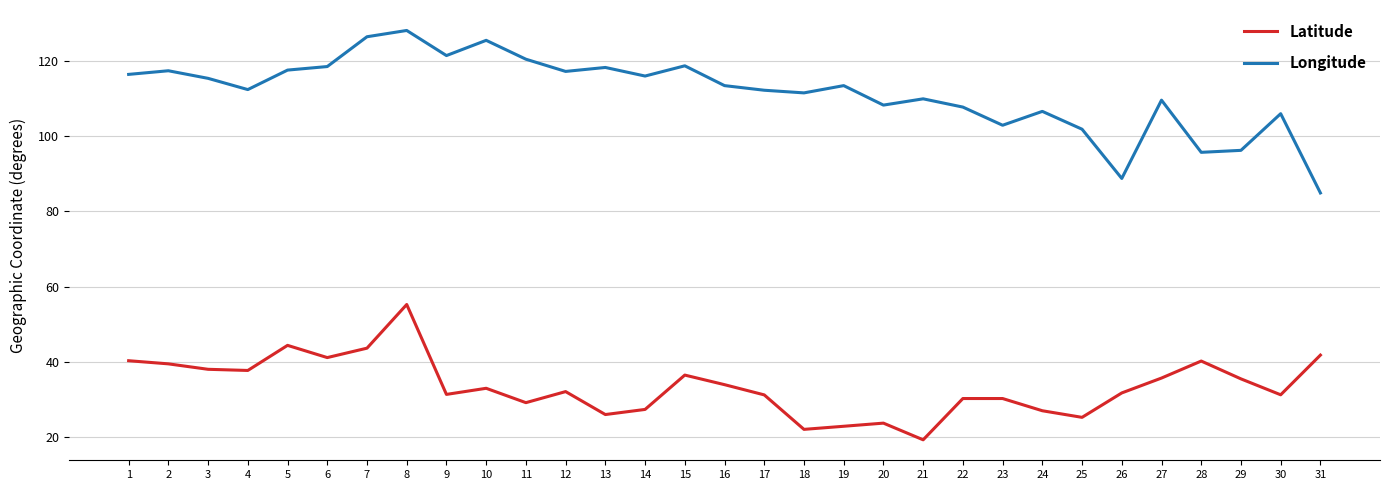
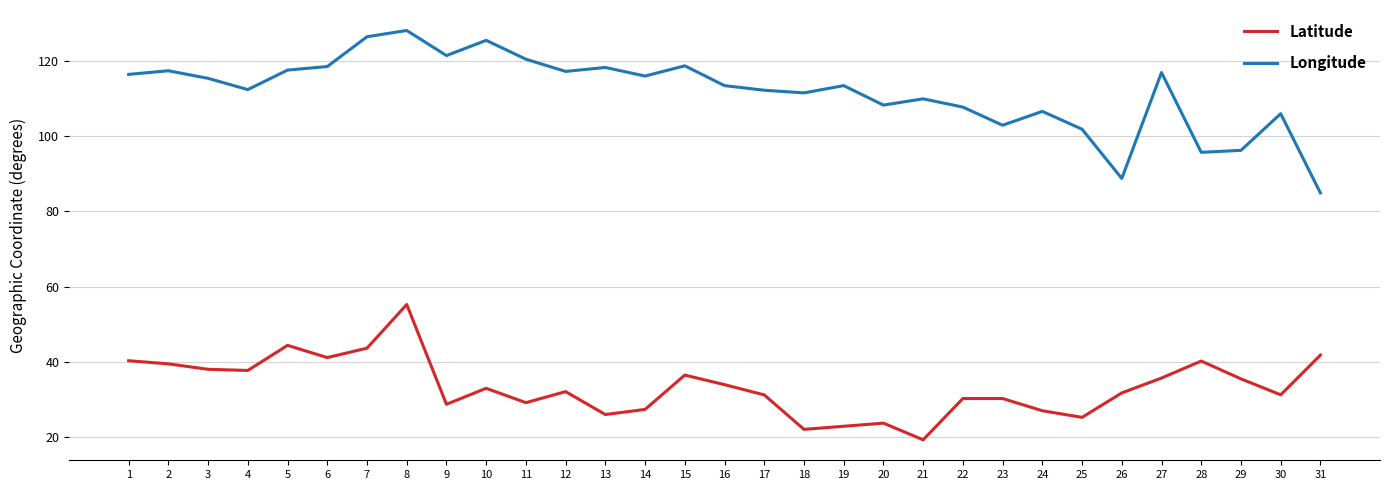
  {
    "Latitude": {
      "1": 40,
      "2": 39,
      "3": 38,
      "4": 38,
      "5": 44,
      "6": 41,
      "7": 44,
      "8": 55,
-     "9": 31,
+     "9": 29,
      "10": 33,
      "11": 29,
      "12": 32,
      "13": 26,
      "14": 27,
      "15": 36,
      "16": 34,
      "17": 31,
      "18": 22,
      "19": 23,
      "20": 24,
      "21": 19,
      "22": 30,
      "23": 30,
      "24": 27,
      "25": 25,
      "26": 32,
      "27": 36,
      "28": 40,
      "29": 35,
      "30": 31,
      "31": 42
    },
    "Longitude": {
      "1": 116,
      "2": 117,
      "3": 115,
      "4": 112,
      "5": 118,
      "6": 119,
      "7": 126,
      "8": 128,
      "9": 121,
      "10": 126,
      "11": 120,
      "12": 117,
      "13": 118,
      "14": 116,
      "15": 119,
      "16": 113,
      "17": 112,
      "18": 112,
      "19": 113,
      "20": 108,
      "21": 110,
      "22": 108,
      "23": 103,
      "24": 107,
      "25": 102,
      "26": 89,
-     "27": 110,
+     "27": 117,
      "28": 96,
      "29": 96,
      "30": 106,
      "31": 85
    }
  }
